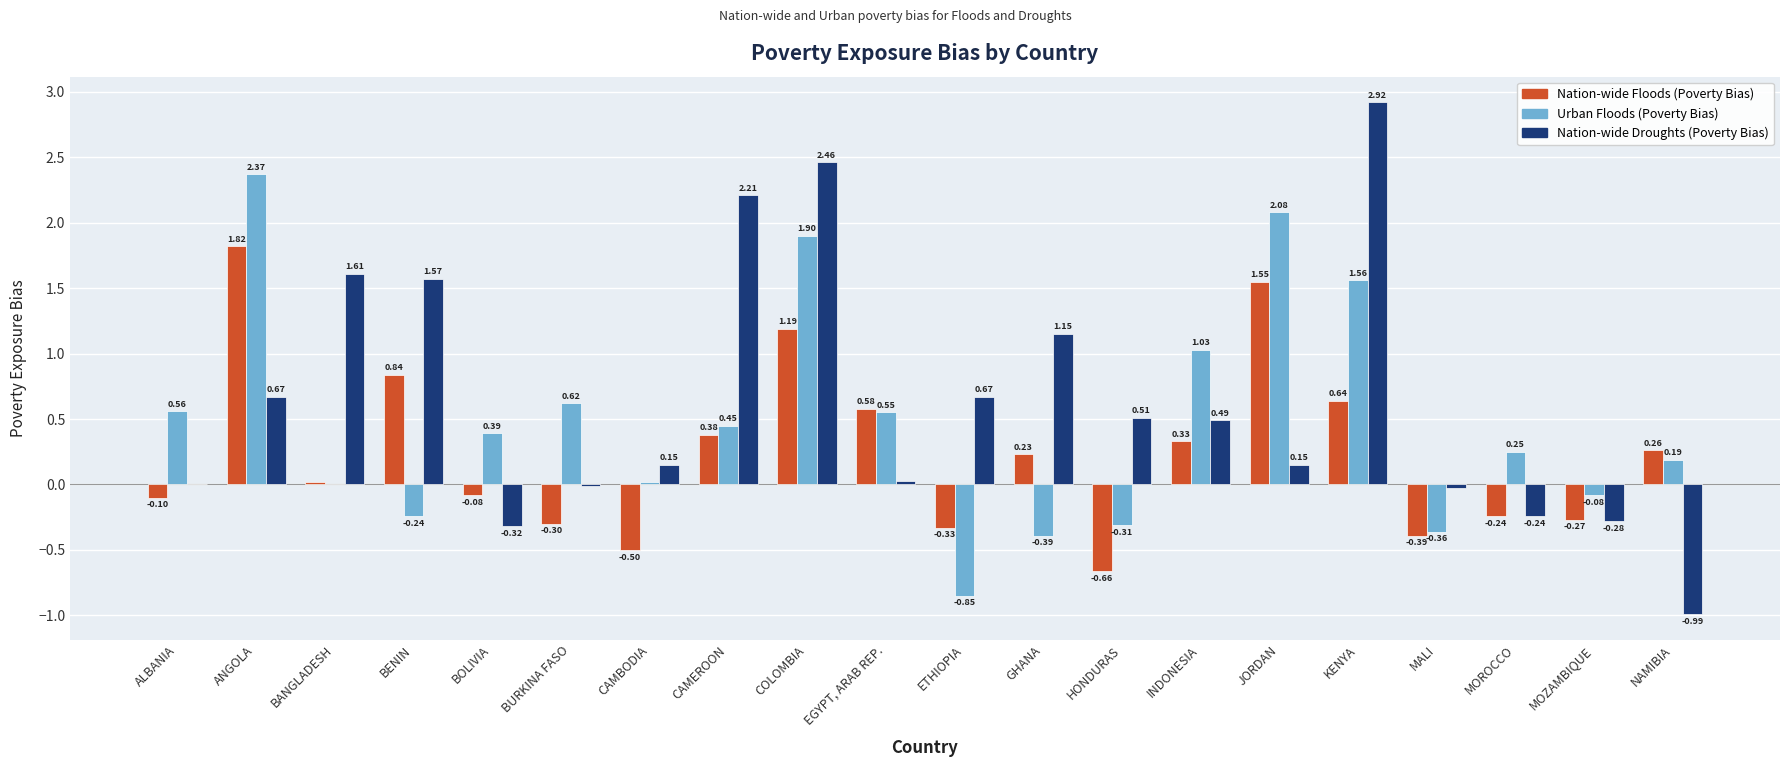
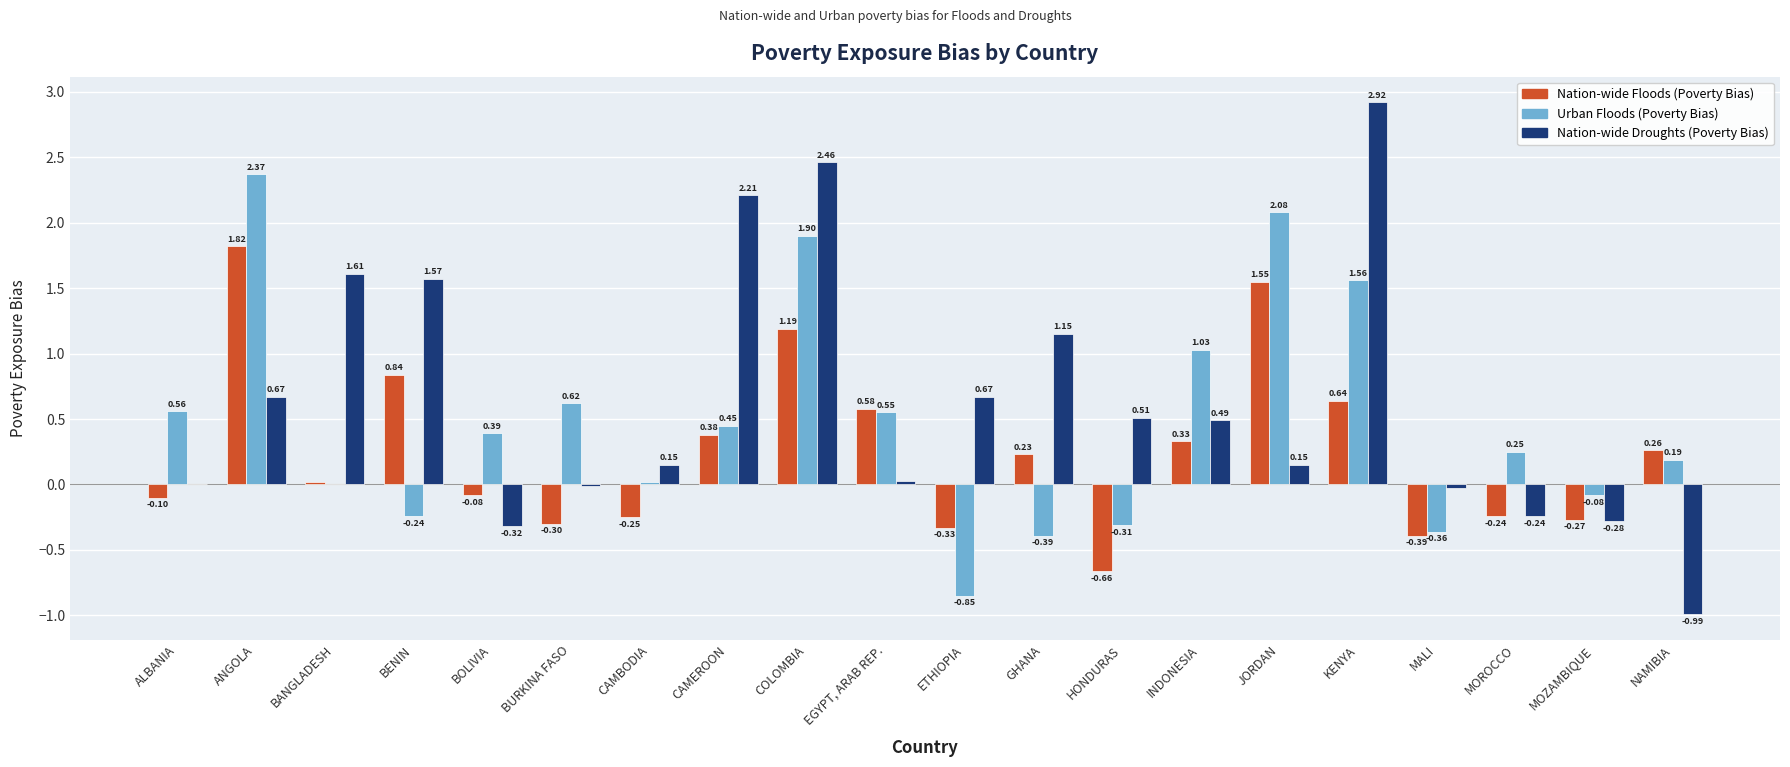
  {
    "Nation-wide Floods (Poverty Bias)": {
      "ALBANIA": -0.10,
      "ANGOLA": 1.82,
      "BENIN": 0.84,
      "BOLIVIA": -0.08,
      "BURKINA FASO": -0.30,
-     "CAMBODIA": -0.50,
+     "CAMBODIA": -0.25,
      "CAMEROON": 0.38,
      "COLOMBIA": 1.19,
      "EGYPT, ARAB REP.": 0.58,
      "ETHIOPIA": -0.33,
      "GHANA": 0.23,
      "HONDURAS": -0.66,
      "INDONESIA": 0.33,
      "JORDAN": 1.55,
      "KENYA": 0.64,
      "MALI": -0.39,
      "MOROCCO": -0.24,
      "MOZAMBIQUE": -0.27,
      "NAMIBIA": 0.26
    },
    "Urban Floods (Poverty Bias)": {
      "ALBANIA": 0.56,
      "ANGOLA": 2.37,
      "BENIN": -0.24,
      "BOLIVIA": 0.39,
      "BURKINA FASO": 0.62,
      "CAMEROON": 0.45,
      "COLOMBIA": 1.90,
      "EGYPT, ARAB REP.": 0.55,
      "ETHIOPIA": -0.85,
      "GHANA": -0.39,
      "HONDURAS": -0.31,
      "INDONESIA": 1.03,
      "JORDAN": 2.08,
      "KENYA": 1.56,
      "MALI": -0.36,
      "MOROCCO": 0.25,
      "MOZAMBIQUE": -0.08,
      "NAMIBIA": 0.19
    },
    "Nation-wide Droughts (Poverty Bias)": {
      "ANGOLA": 0.67,
      "BANGLADESH": 1.61,
      "BENIN": 1.57,
      "BOLIVIA": -0.32,
      "CAMBODIA": 0.15,
      "CAMEROON": 2.21,
      "COLOMBIA": 2.46,
      "ETHIOPIA": 0.67,
      "GHANA": 1.15,
      "HONDURAS": 0.51,
      "INDONESIA": 0.49,
      "JORDAN": 0.15,
      "KENYA": 2.92,
      "MOROCCO": -0.24,
      "MOZAMBIQUE": -0.28,
      "NAMIBIA": -0.99
    }
  }
